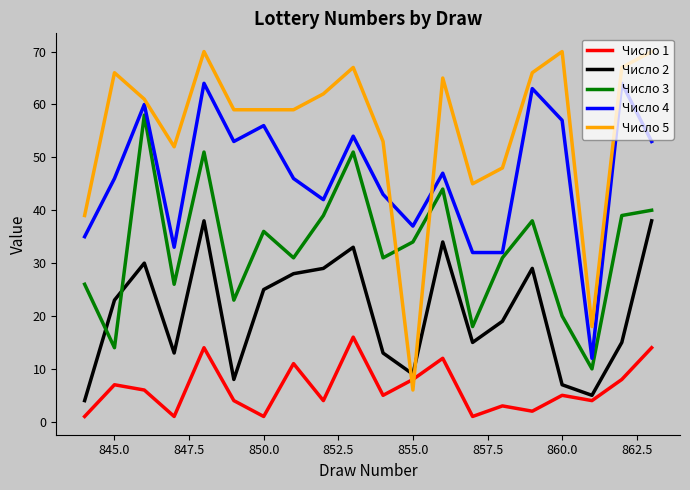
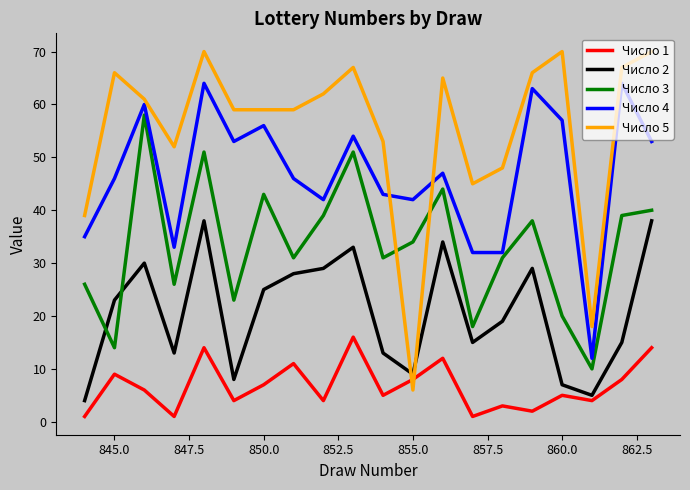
  {
    "Число 1": {
-     "845.0": 7,
-     "850.0": 1,
+     "845.0": 9,
+     "850.0": 7,
      "855.0": 8,
      "860.0": 5
    },
    "Число 2": {
      "845.0": 23,
      "850.0": 25,
      "855.0": 9,
      "860.0": 7
    },
    "Число 3": {
      "845.0": 14,
-     "850.0": 36,
+     "850.0": 43,
      "855.0": 34,
      "860.0": 20
    },
    "Число 4": {
      "845.0": 46,
      "850.0": 56,
-     "855.0": 37,
+     "855.0": 42,
      "860.0": 57
    },
    "Число 5": {
      "845.0": 66,
      "850.0": 59,
      "855.0": 6,
      "860.0": 70
    }
  }
